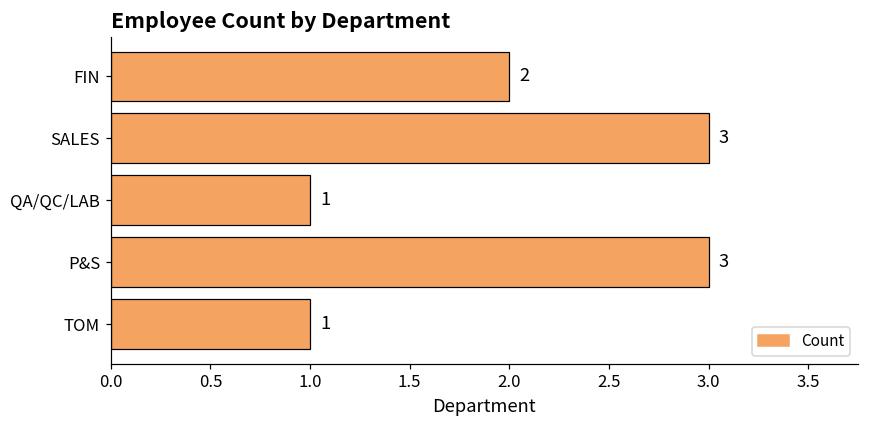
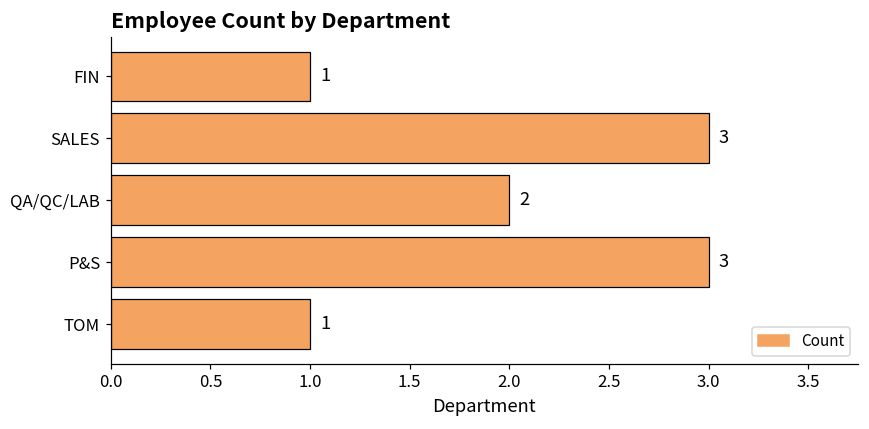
  {
-   "FIN": 2,
+   "FIN": 1,
    "SALES": 3,
-   "QA/QC/LAB": 1,
+   "QA/QC/LAB": 2,
    "P&S": 3,
    "TOM": 1
  }
